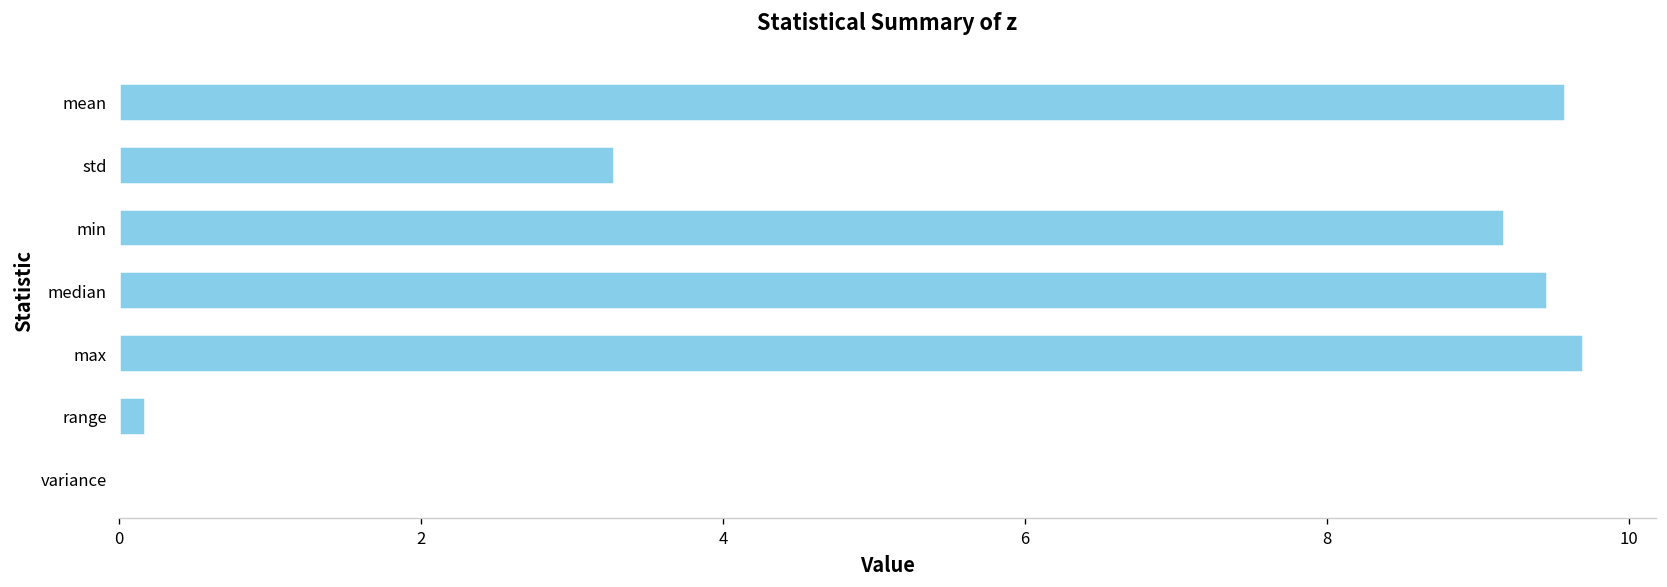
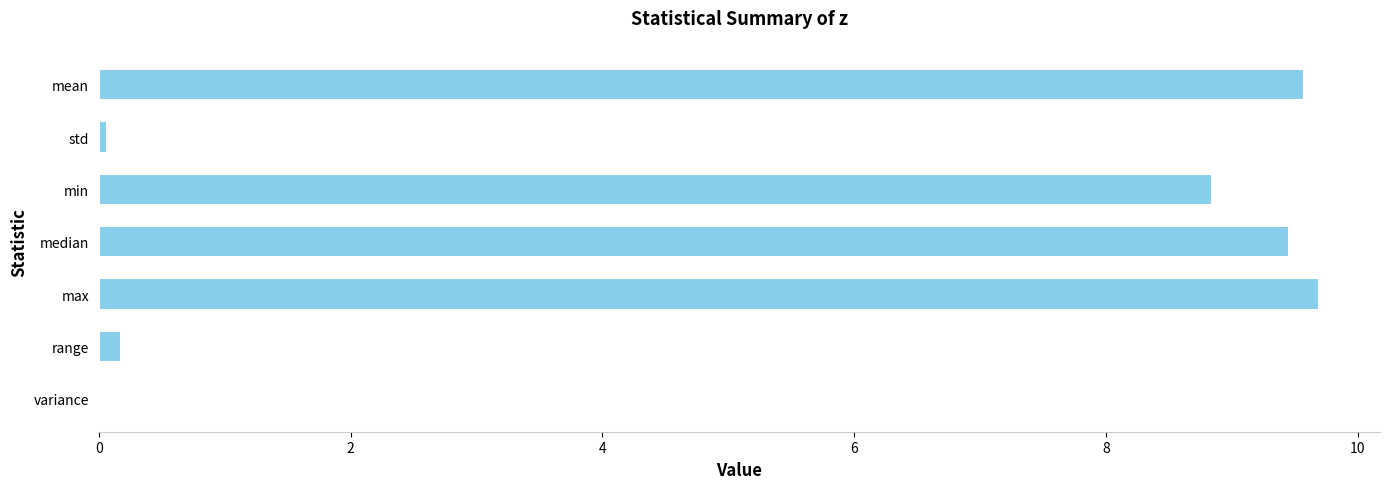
  {
    "mean": 9.58,
-   "std": 3.28,
-   "min": 9.17,
+   "std": 0.07,
+   "min": 8.84,
    "median": 9.45,
    "max": 9.69,
    "range": 0.17
  }
